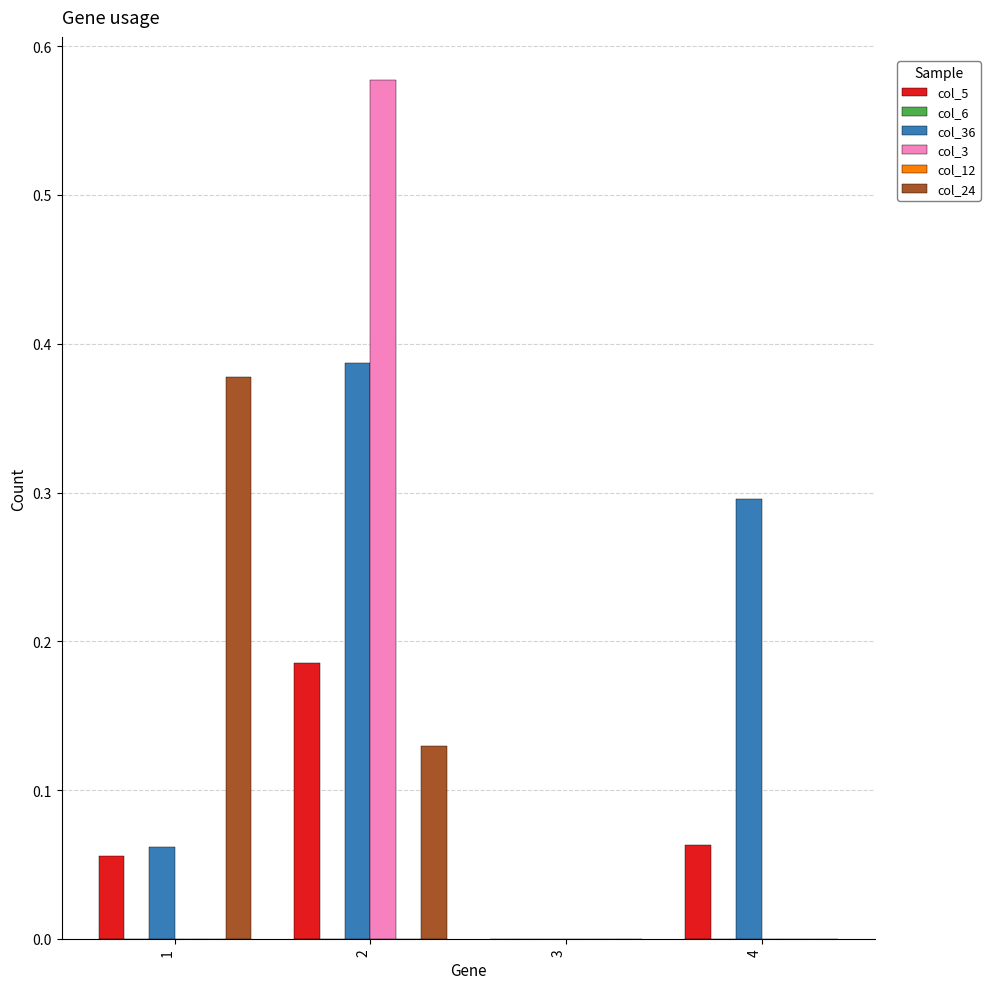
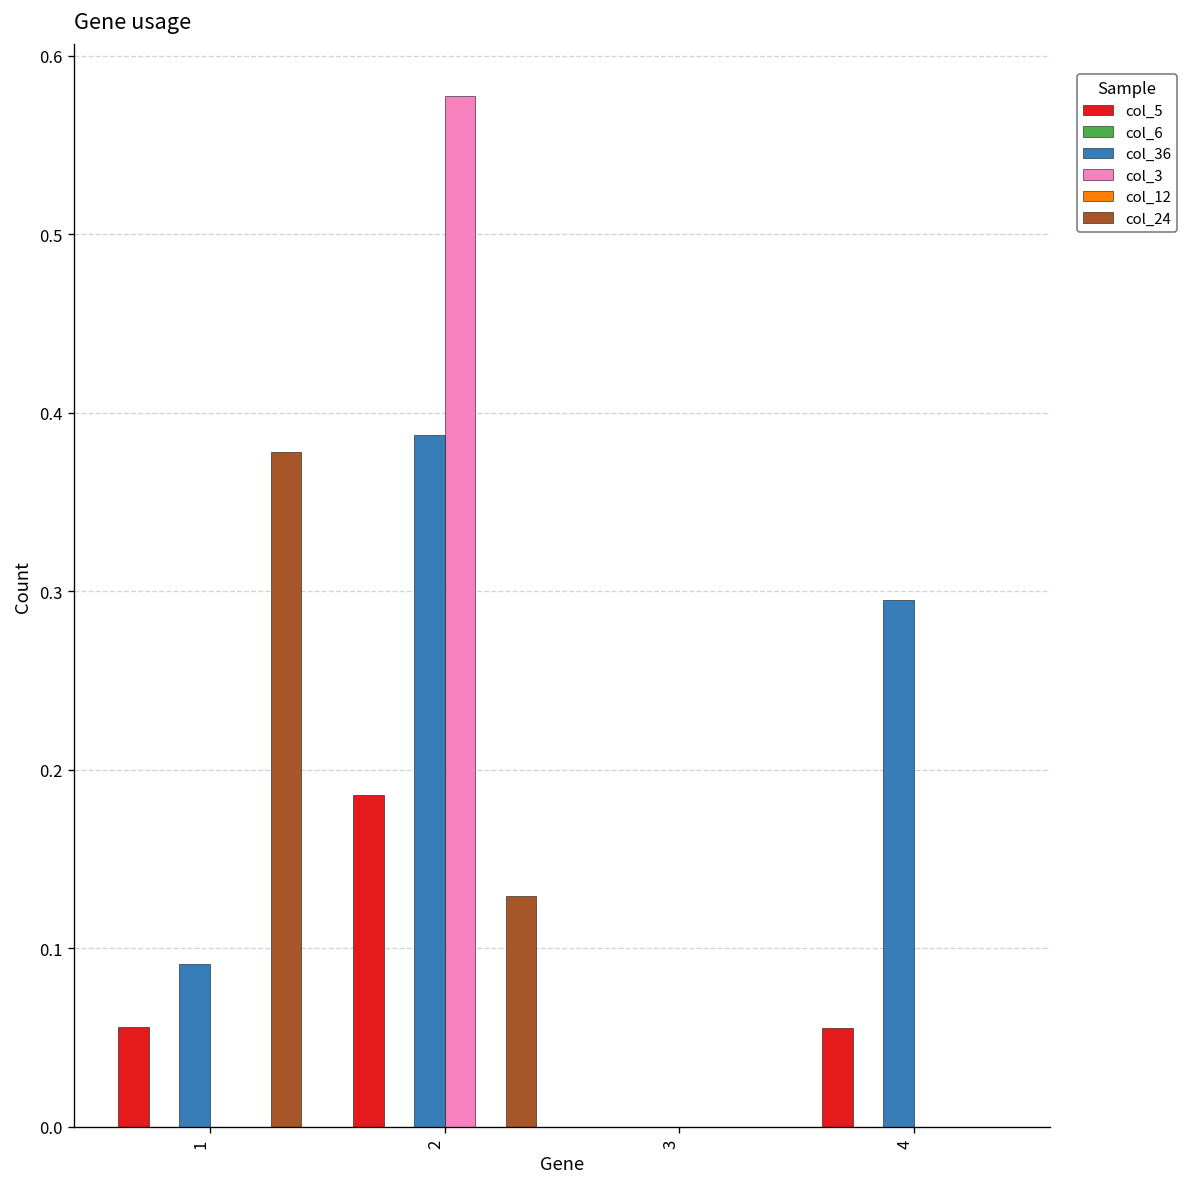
  {
    "col_5": {
      "1": 0.056,
      "2": 0.186,
      "3": 0.000,
-     "4": 0.063
+     "4": 0.056
    },
    "col_6": {
      "1": 0.000,
      "2": 0.000,
      "3": 0.000,
      "4": 0.000
    },
    "col_36": {
-     "1": 0.062,
+     "1": 0.091,
      "2": 0.387,
      "3": 0.000,
      "4": 0.295
    },
    "col_3": {
      "1": 0.000,
      "2": 0.577,
      "3": 0.000,
      "4": 0.000
    },
    "col_12": {
      "1": 0.000,
      "2": 0.000,
      "3": 0.000,
      "4": 0.000
    },
    "col_24": {
      "1": 0.378,
      "2": 0.129,
      "3": 0.000,
      "4": 0.000
    }
  }
